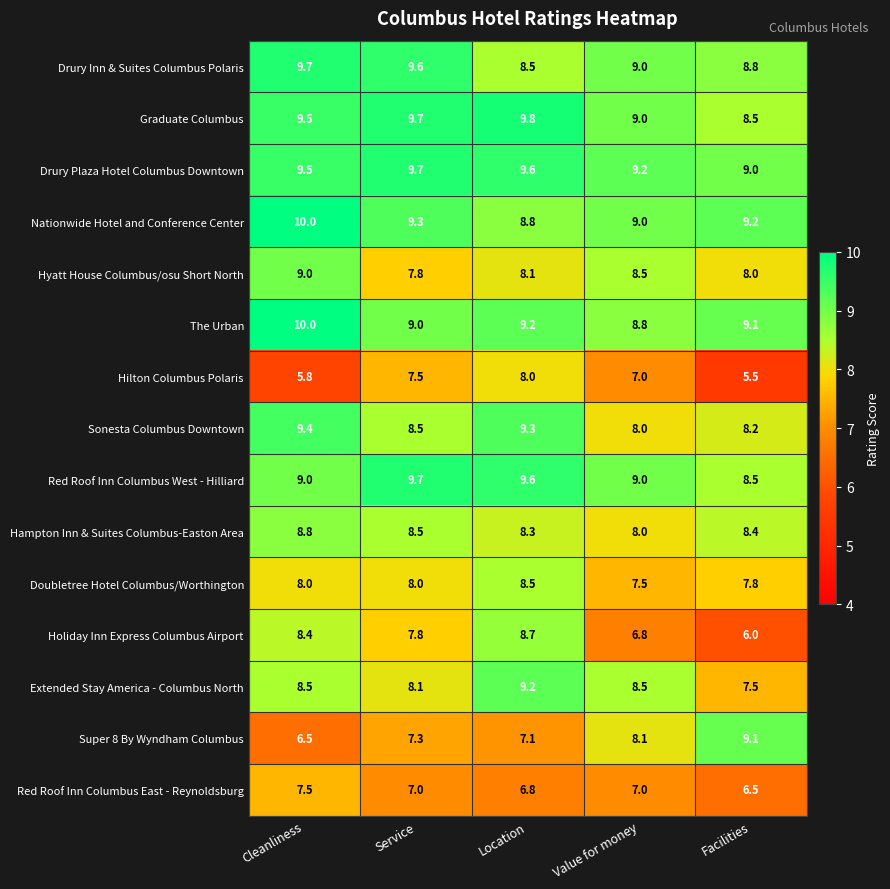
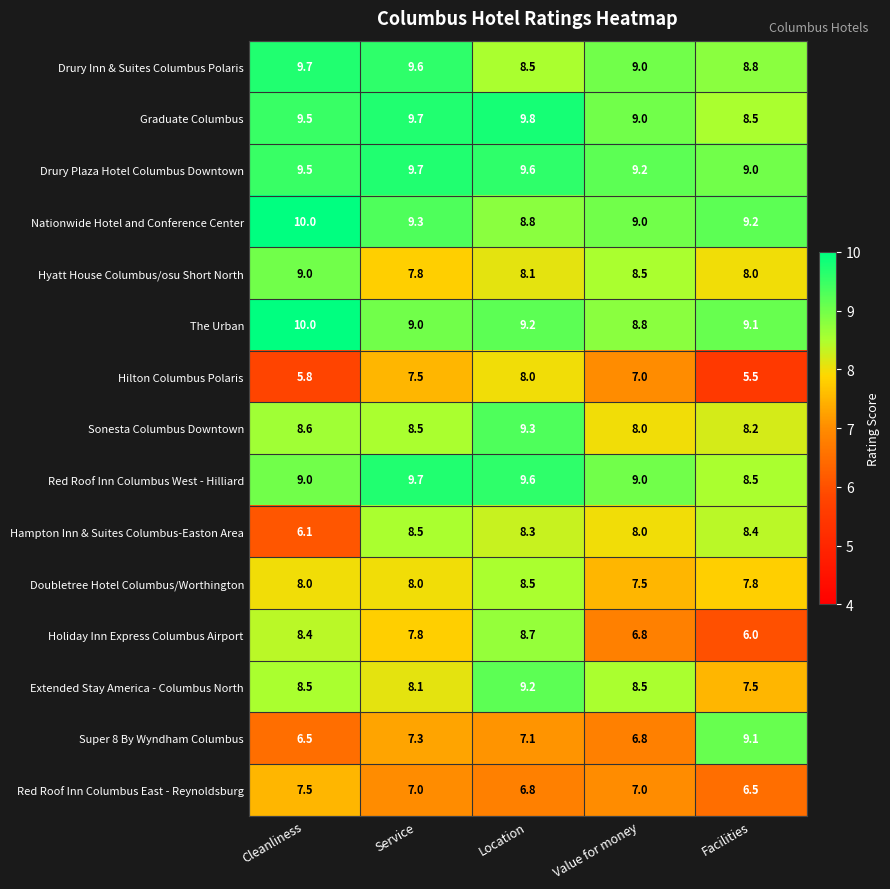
  {
    "Drury Inn & Suites Columbus Polaris": {
      "Cleanliness": 9.7,
      "Service": 9.6,
      "Location": 8.5,
      "Value for money": 9.0,
      "Facilities": 8.8
    },
    "Graduate Columbus": {
      "Cleanliness": 9.5,
      "Service": 9.7,
      "Location": 9.8,
      "Value for money": 9.0,
      "Facilities": 8.5
    },
    "Drury Plaza Hotel Columbus Downtown": {
      "Cleanliness": 9.5,
      "Service": 9.7,
      "Location": 9.6,
      "Value for money": 9.2,
      "Facilities": 9.0
    },
    "Nationwide Hotel and Conference Center": {
      "Cleanliness": 10.0,
      "Service": 9.3,
      "Location": 8.8,
      "Value for money": 9.0,
      "Facilities": 9.2
    },
    "Hyatt House Columbus/osu Short North": {
      "Cleanliness": 9.0,
      "Service": 7.8,
      "Location": 8.1,
      "Value for money": 8.5,
      "Facilities": 8.0
    },
    "The Urban": {
      "Cleanliness": 10.0,
      "Service": 9.0,
      "Location": 9.2,
      "Value for money": 8.8,
      "Facilities": 9.1
    },
    "Hilton Columbus Polaris": {
      "Cleanliness": 5.8,
      "Service": 7.5,
      "Location": 8.0,
      "Value for money": 7.0,
      "Facilities": 5.5
    },
    "Sonesta Columbus Downtown": {
-     "Cleanliness": 9.4,
+     "Cleanliness": 8.6,
      "Service": 8.5,
      "Location": 9.3,
      "Value for money": 8.0,
      "Facilities": 8.2
    },
    "Red Roof Inn Columbus West - Hilliard": {
      "Cleanliness": 9.0,
      "Service": 9.7,
      "Location": 9.6,
      "Value for money": 9.0,
      "Facilities": 8.5
    },
    "Hampton Inn & Suites Columbus-Easton Area": {
-     "Cleanliness": 8.8,
+     "Cleanliness": 6.1,
      "Service": 8.5,
      "Location": 8.3,
      "Value for money": 8.0,
      "Facilities": 8.4
    },
    "Doubletree Hotel Columbus/Worthington": {
      "Cleanliness": 8.0,
      "Service": 8.0,
      "Location": 8.5,
      "Value for money": 7.5,
      "Facilities": 7.8
    },
    "Holiday Inn Express Columbus Airport": {
      "Cleanliness": 8.4,
      "Service": 7.8,
      "Location": 8.7,
      "Value for money": 6.8,
      "Facilities": 6.0
    },
    "Extended Stay America - Columbus North": {
      "Cleanliness": 8.5,
      "Service": 8.1,
      "Location": 9.2,
      "Value for money": 8.5,
      "Facilities": 7.5
    },
    "Super 8 By Wyndham Columbus": {
      "Cleanliness": 6.5,
      "Service": 7.3,
      "Location": 7.1,
-     "Value for money": 8.1,
+     "Value for money": 6.8,
      "Facilities": 9.1
    },
    "Red Roof Inn Columbus East - Reynoldsburg": {
      "Cleanliness": 7.5,
      "Service": 7.0,
      "Location": 6.8,
      "Value for money": 7.0,
      "Facilities": 6.5
    }
  }
